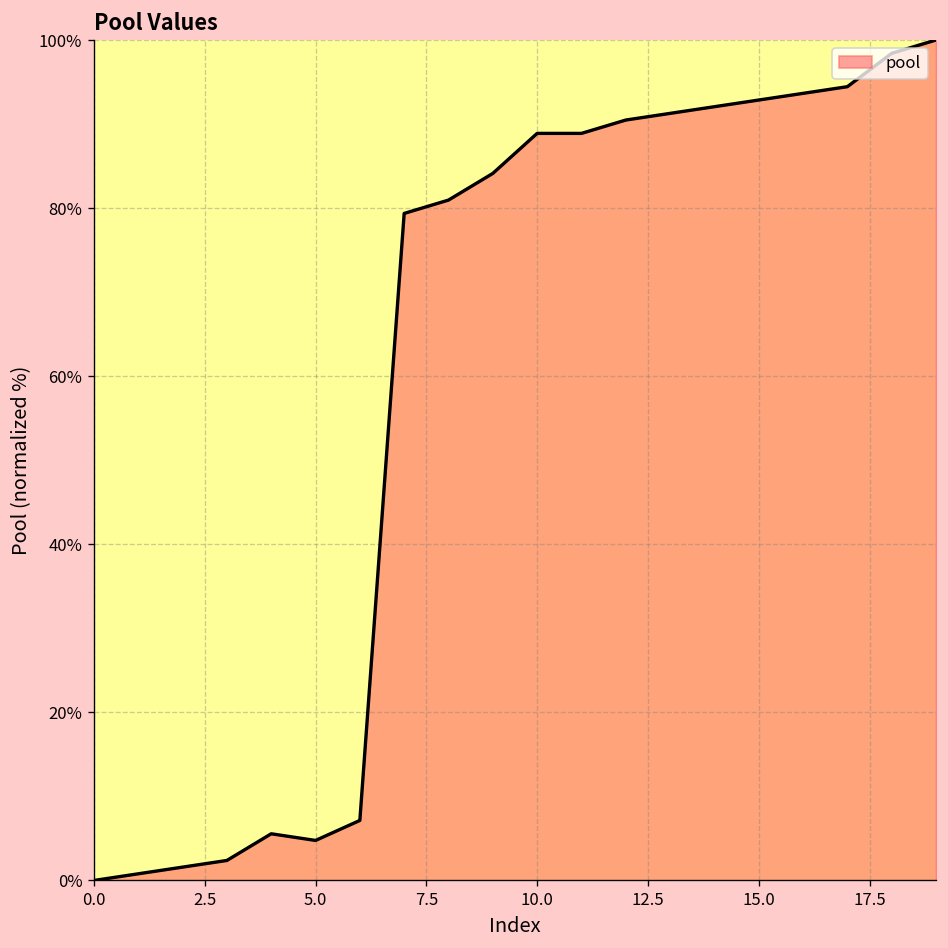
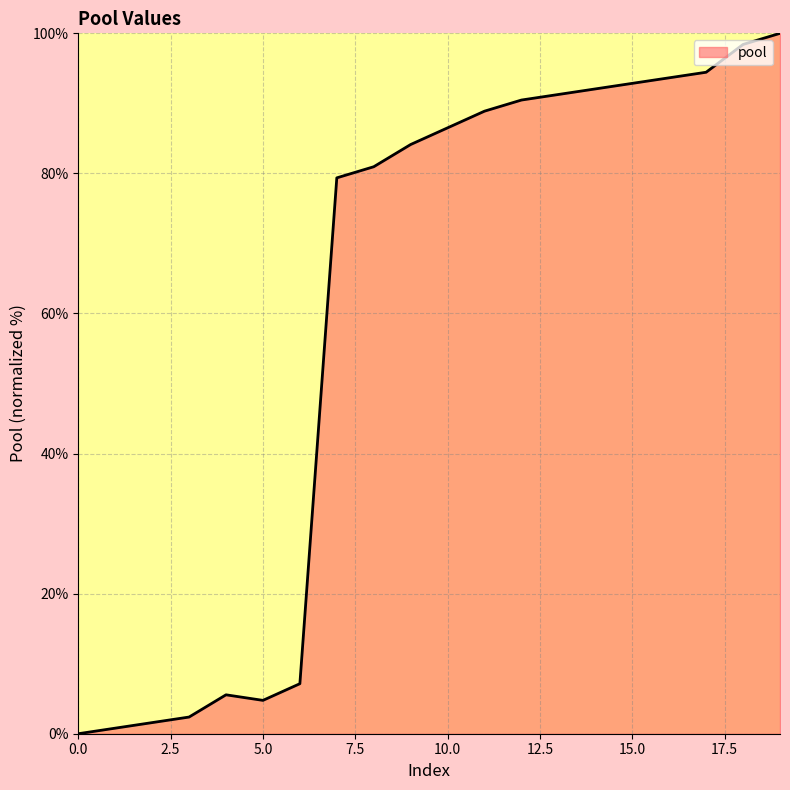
  {
    "0.0": "0%",
    "5.0": "5%",
-   "10.0": "89%",
+   "10.0": "87%",
    "15.0": "93%"
  }
